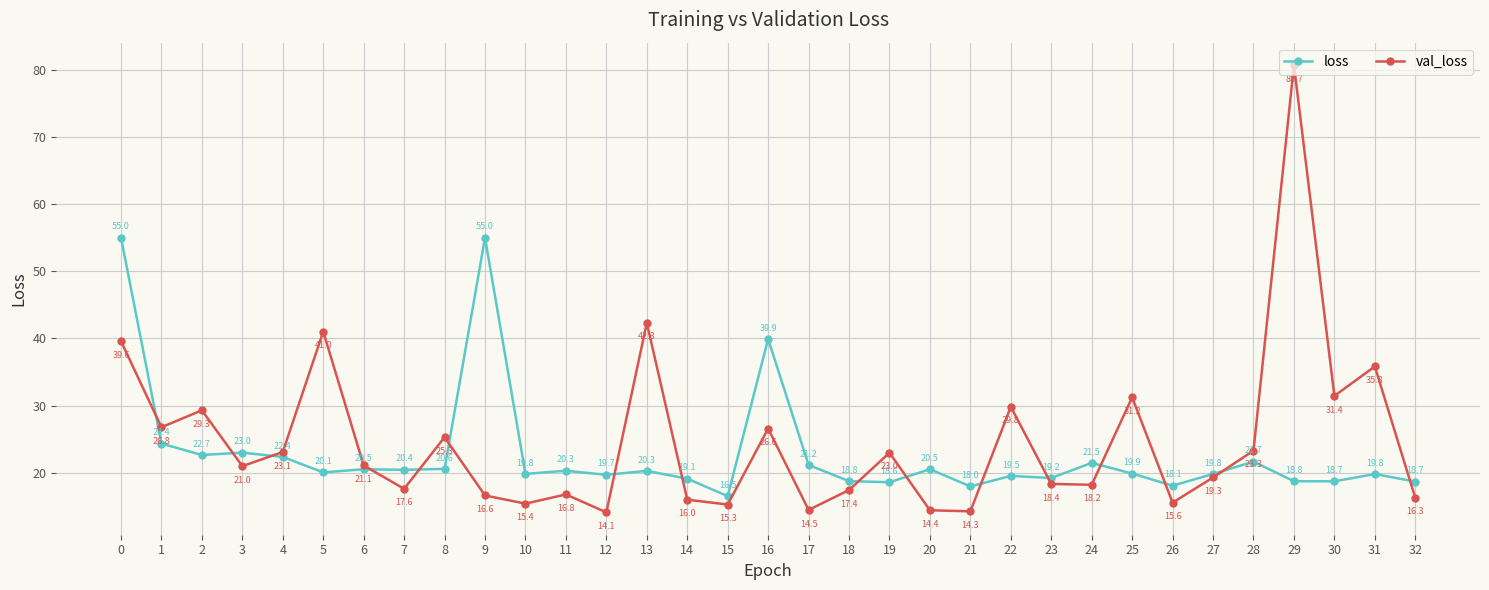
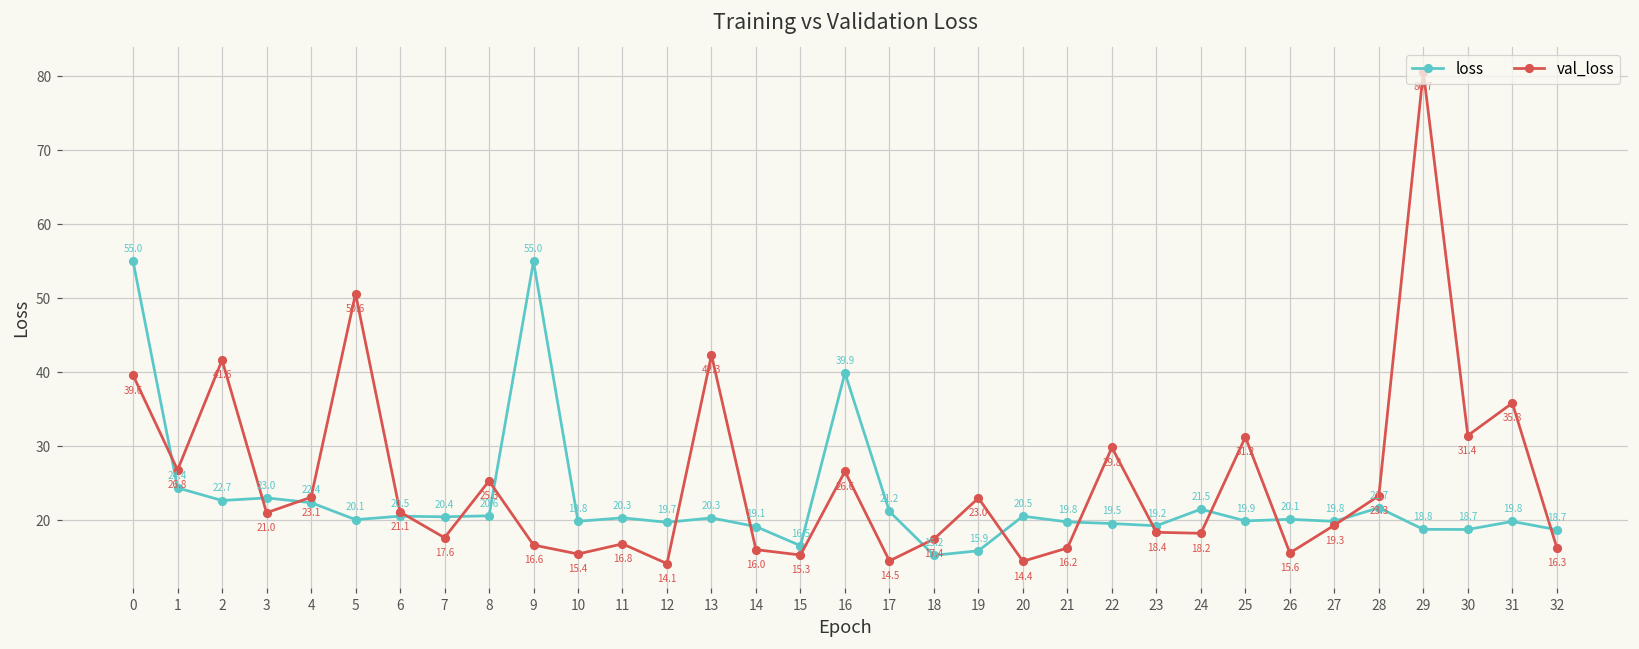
  {
    "loss": {
      "0": 55.0,
      "2": 22.7,
      "3": 23.0,
      "5": 20.1,
      "6": 20.5,
      "7": 20.4,
      "9": 55.0,
      "10": 19.8,
      "11": 20.3,
      "12": 19.7,
      "13": 20.3,
      "14": 19.1,
      "15": 16.5,
      "16": 39.9,
      "17": 21.2,
-     "18": 18.8,
-     "19": 18.6,
+     "18": 15.2,
+     "19": 15.9,
      "20": 20.5,
-     "21": 18.0,
+     "21": 19.8,
      "22": 19.5,
      "23": 19.2,
      "24": 21.5,
      "25": 19.9,
-     "26": 18.1,
+     "26": 20.1,
      "27": 19.8,
      "29": 18.8,
      "30": 18.7,
      "31": 19.8,
      "32": 18.7
    },
    "val_loss": {
      "0": 39.6,
-     "2": 29.3,
+     "2": 41.6,
      "3": 21.0,
      "4": 23.1,
-     "5": 41.0,
+     "5": 50.6,
      "6": 21.1,
      "7": 17.6,
      "9": 16.6,
      "10": 15.4,
      "11": 16.8,
      "12": 14.1,
      "13": 42.3,
      "14": 16.0,
      "15": 15.3,
      "16": 26.6,
      "17": 14.5,
      "19": 23.0,
      "20": 14.4,
-     "21": 14.3,
+     "21": 16.2,
      "22": 29.8,
      "23": 18.4,
      "24": 18.2,
      "25": 31.2,
      "26": 15.6,
      "27": 19.3,
      "30": 31.4,
      "31": 35.8,
      "32": 16.3
    }
  }
